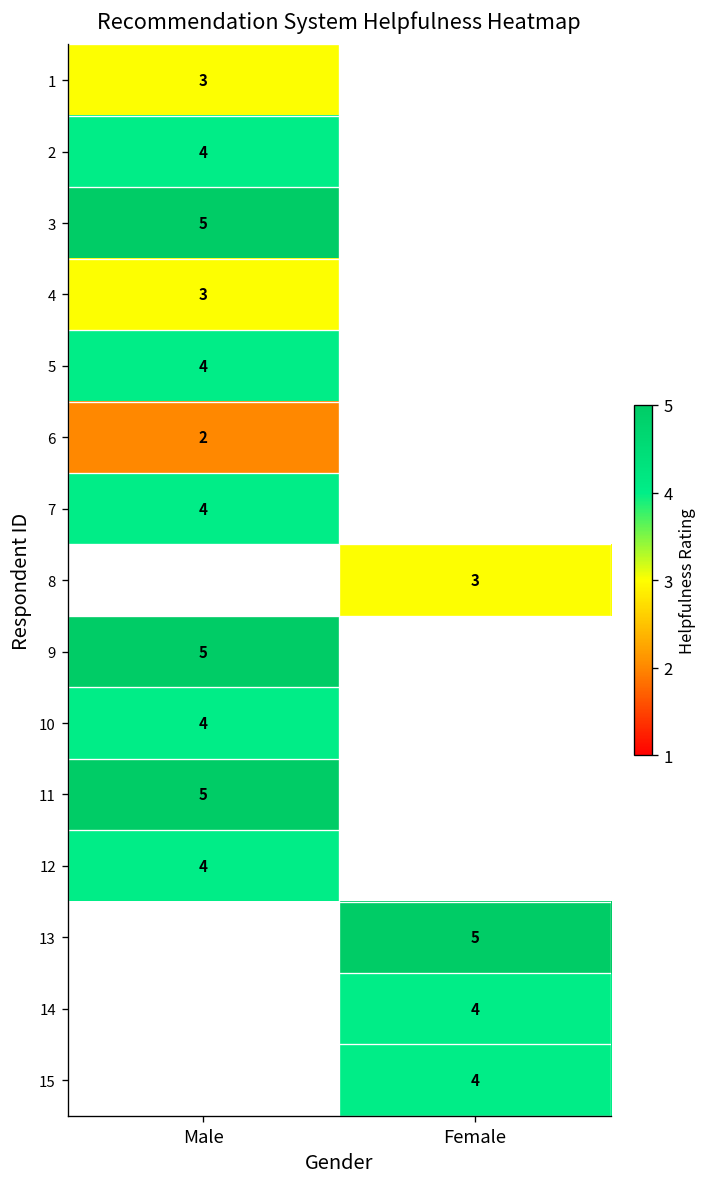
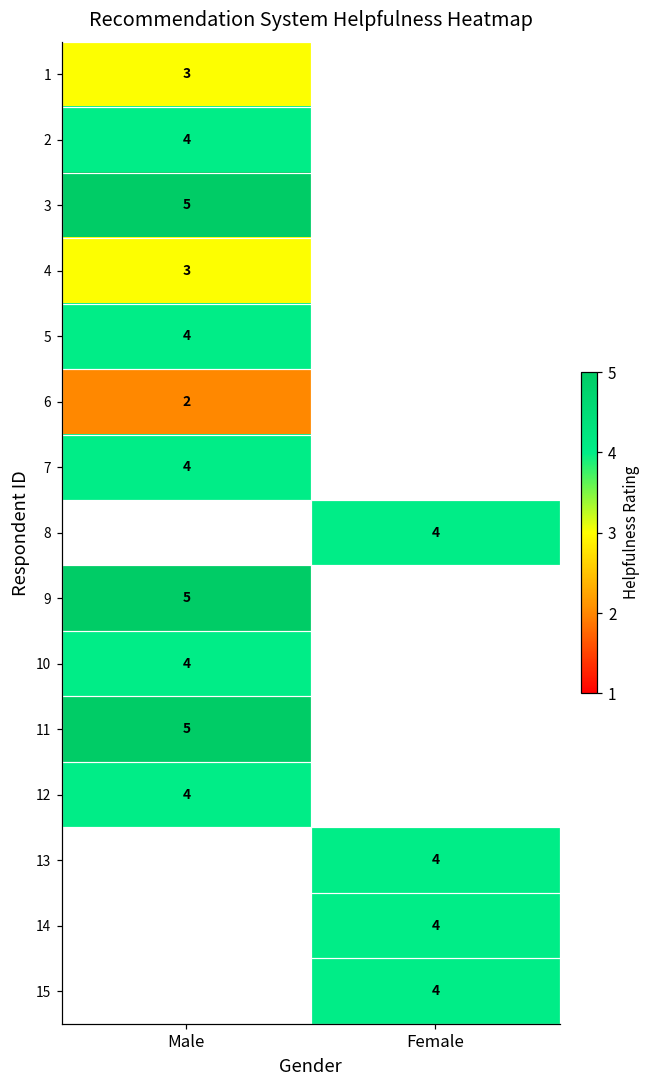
  {
    "1": {
      "Male": 3
    },
    "2": {
      "Male": 4
    },
    "3": {
      "Male": 5
    },
    "4": {
      "Male": 3
    },
    "5": {
      "Male": 4
    },
    "6": {
      "Male": 2
    },
    "7": {
      "Male": 4
    },
    "8": {
-     "Female": 3
+     "Female": 4
    },
    "9": {
      "Male": 5
    },
    "10": {
      "Male": 4
    },
    "11": {
      "Male": 5
    },
    "12": {
      "Male": 4
    },
    "13": {
-     "Female": 5
+     "Female": 4
    },
    "14": {
      "Female": 4
    },
    "15": {
      "Female": 4
    }
  }
